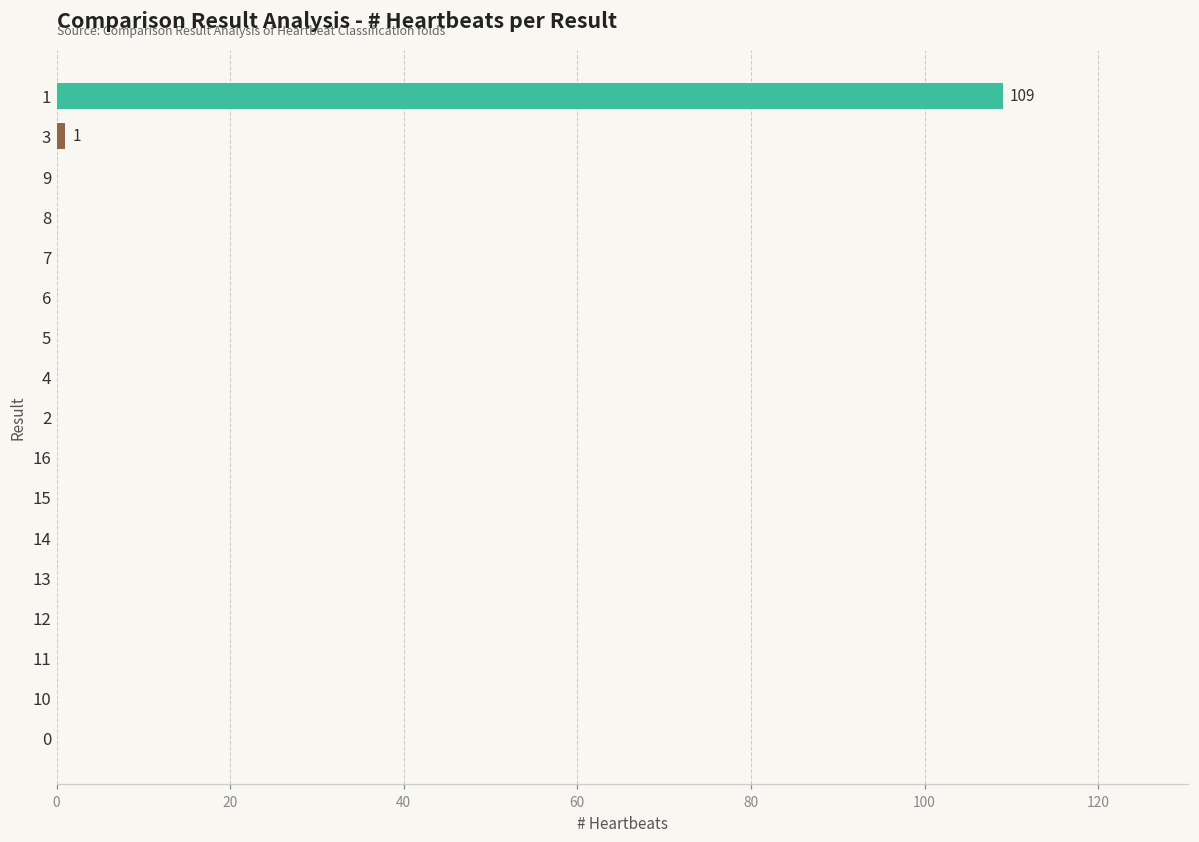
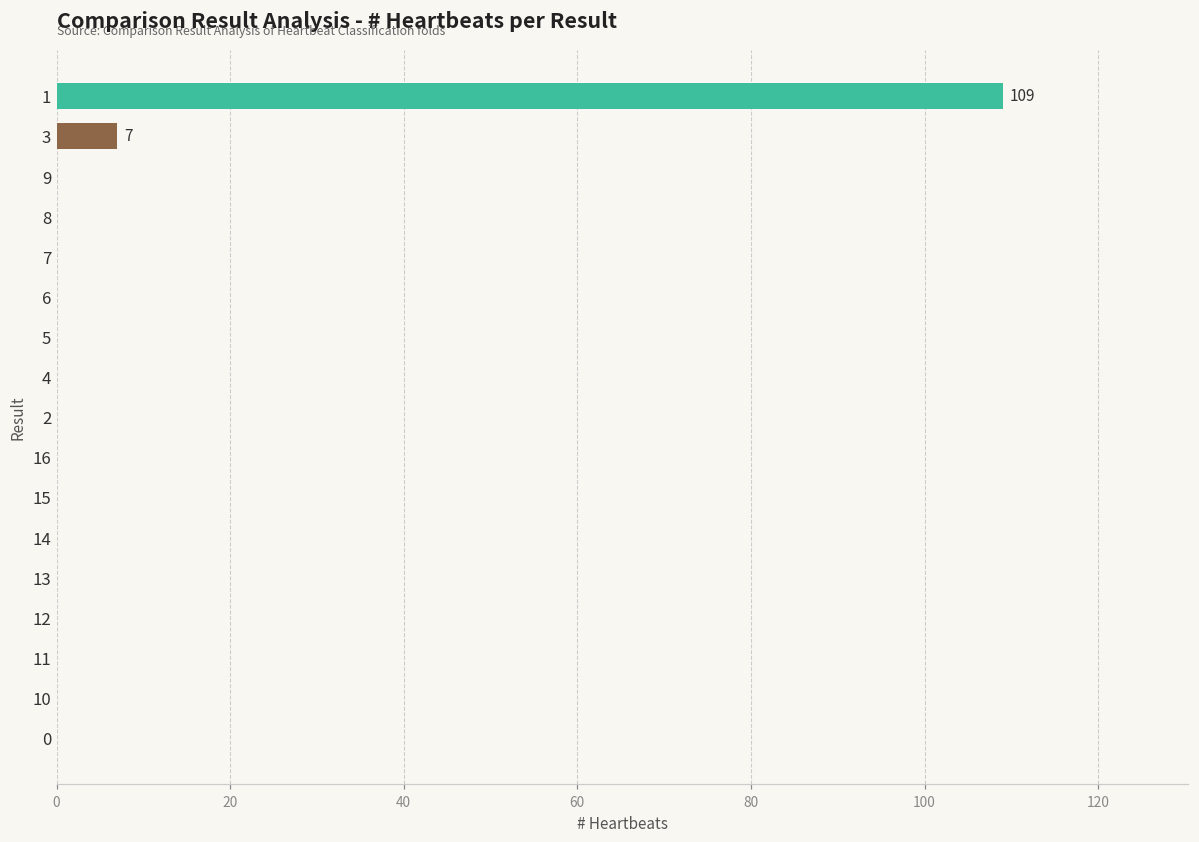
  {
    "1": 109,
-   "3": 1
+   "3": 7
  }
